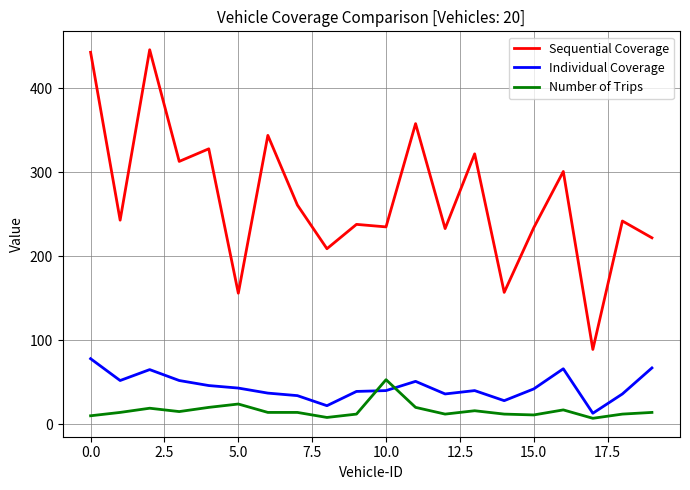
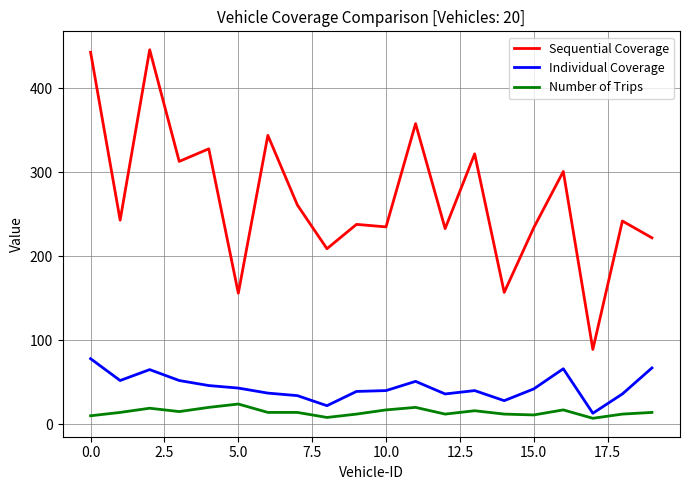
  {
    "Sequential Coverage": {
      "0.0": 440,
      "5.0": 160,
      "10.0": 240,
      "15.0": 230
    },
    "Individual Coverage": {
      "0.0": 80,
      "5.0": 40,
      "10.0": 40,
      "15.0": 40
    },
    "Number of Trips": {
      "0.0": 10,
      "5.0": 20,
-     "10.0": 50,
+     "10.0": 20,
      "15.0": 10
    }
  }
